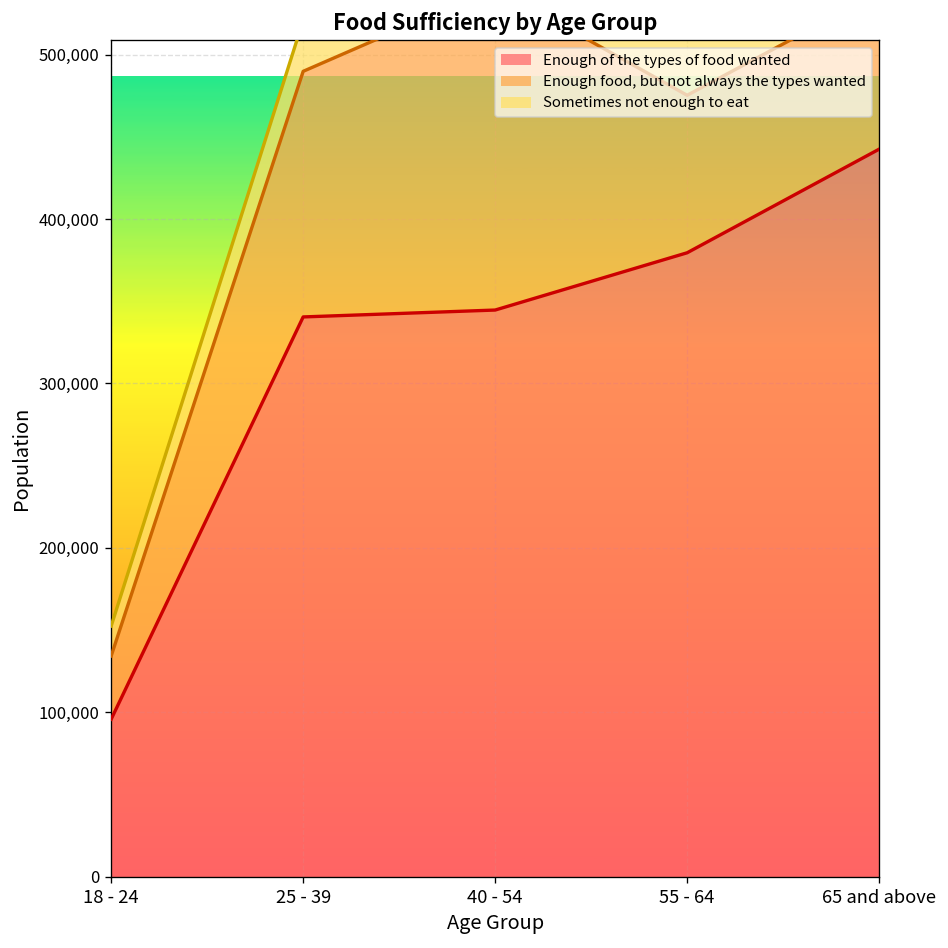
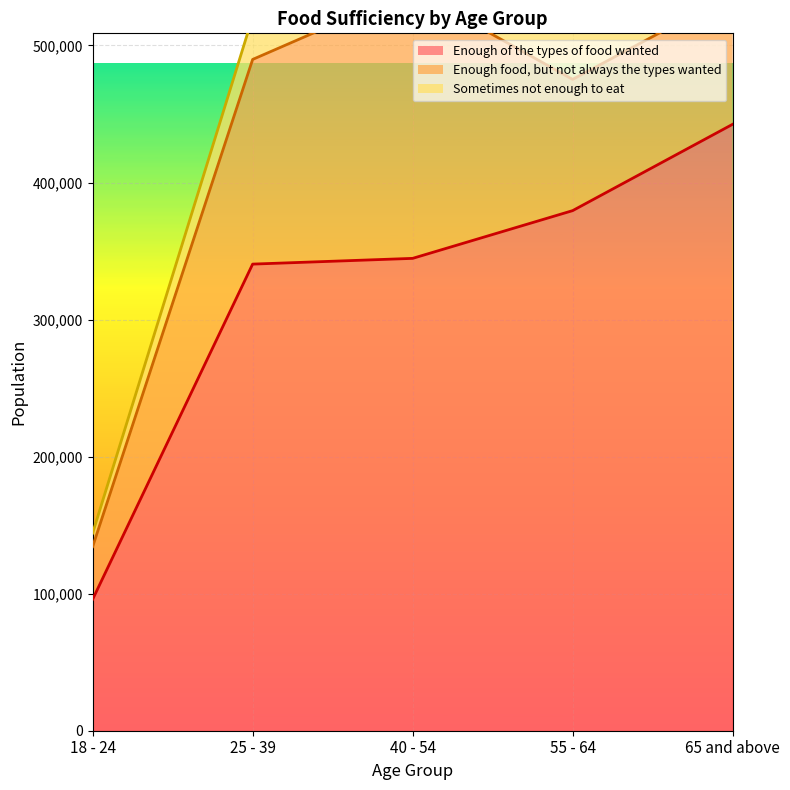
  {
    "Enough of the types of food wanted": {
      "18 - 24": "96,000",
      "25 - 39": "340,000",
      "40 - 54": "345,000",
      "55 - 64": "379,000",
      "65 and above": "442,000"
    },
    "Enough food, but not always the types wanted": {
      "18 - 24": "38,000",
      "25 - 39": "149,000"
    },
    "Sometimes not enough to eat": {
-     "18 - 24": "18,000"
+     "18 - 24": "10,000"
    }
  }
